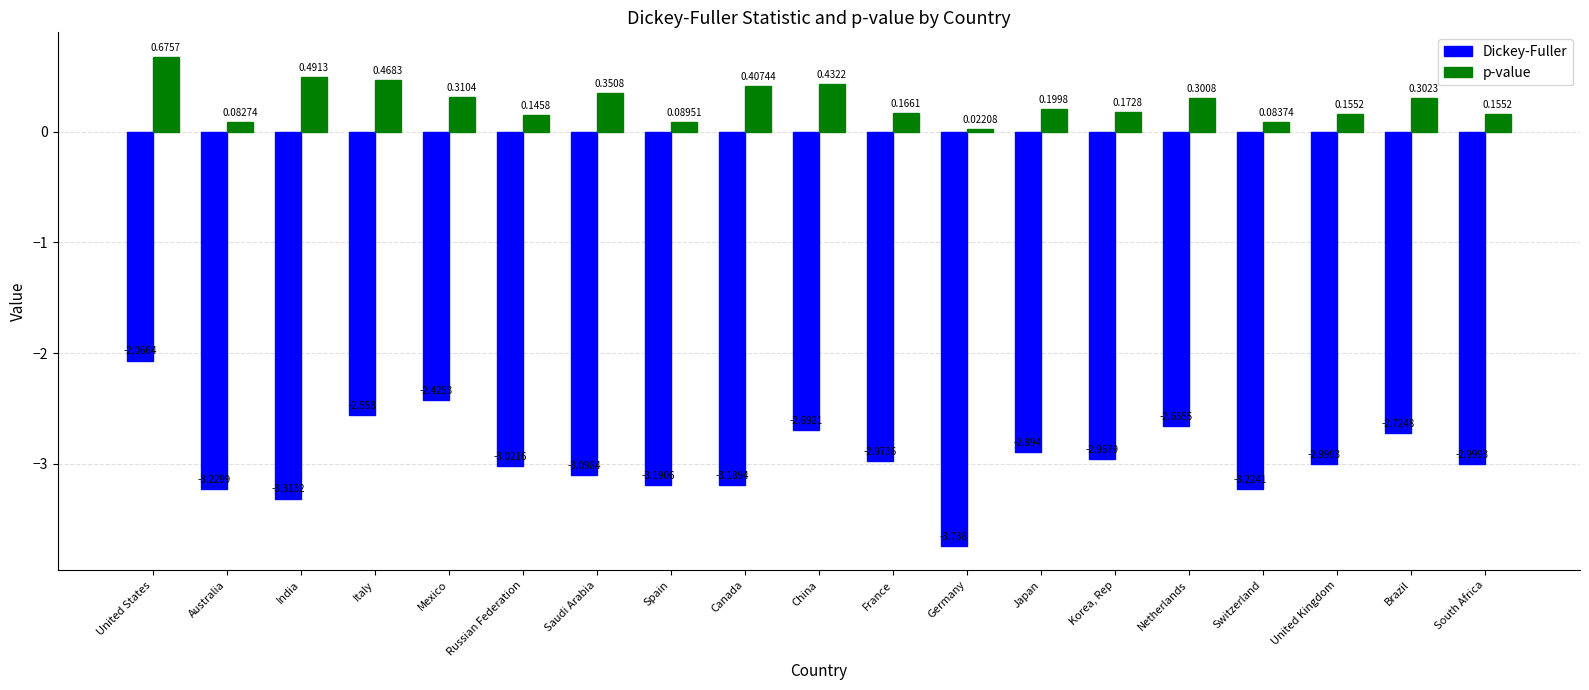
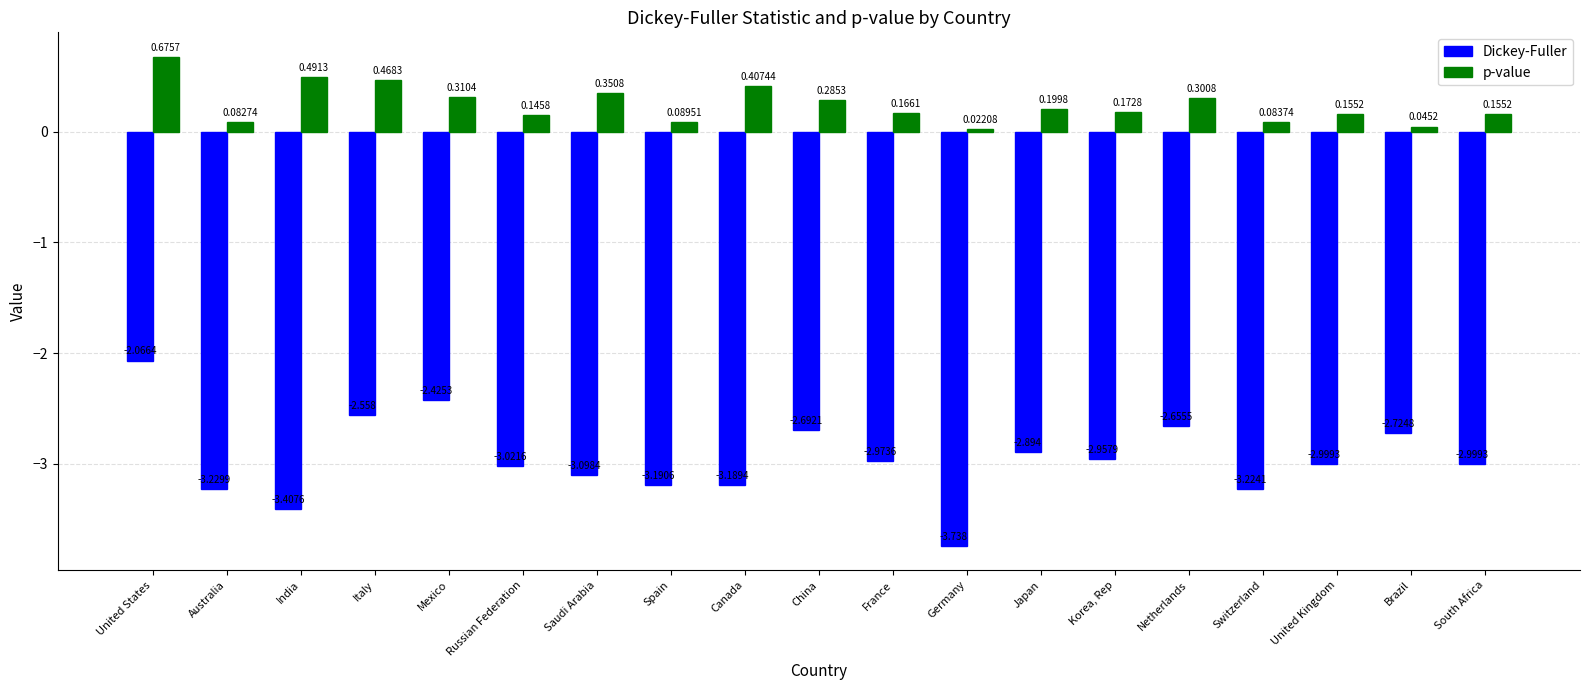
  {
    "Dickey-Fuller": {
      "United States": -2.0664,
      "Australia": -3.2299,
-     "India": -3.3132,
+     "India": -3.4076,
      "Italy": -2.558,
      "Mexico": -2.4253,
      "Russian Federation": -3.0216,
      "Saudi Arabia": -3.0984,
      "Spain": -3.1906,
      "Canada": -3.1894,
      "China": -2.6921,
      "France": -2.9736,
      "Germany": -3.738,
      "Japan": -2.894,
      "Korea, Rep": -2.9579,
      "Netherlands": -2.6555,
      "Switzerland": -3.2241,
      "United Kingdom": -2.9993,
      "Brazil": -2.7248,
      "South Africa": -2.9993
    },
    "p-value": {
      "United States": 0.6757,
      "Australia": 0.08274,
      "India": 0.4913,
      "Italy": 0.4683,
      "Mexico": 0.3104,
      "Russian Federation": 0.1458,
      "Saudi Arabia": 0.3508,
      "Spain": 0.08951,
      "Canada": 0.40744,
-     "China": 0.4322,
+     "China": 0.2853,
      "France": 0.1661,
      "Germany": 0.02208,
      "Japan": 0.1998,
      "Korea, Rep": 0.1728,
      "Netherlands": 0.3008,
      "Switzerland": 0.08374,
      "United Kingdom": 0.1552,
-     "Brazil": 0.3023,
+     "Brazil": 0.0452,
      "South Africa": 0.1552
    }
  }
